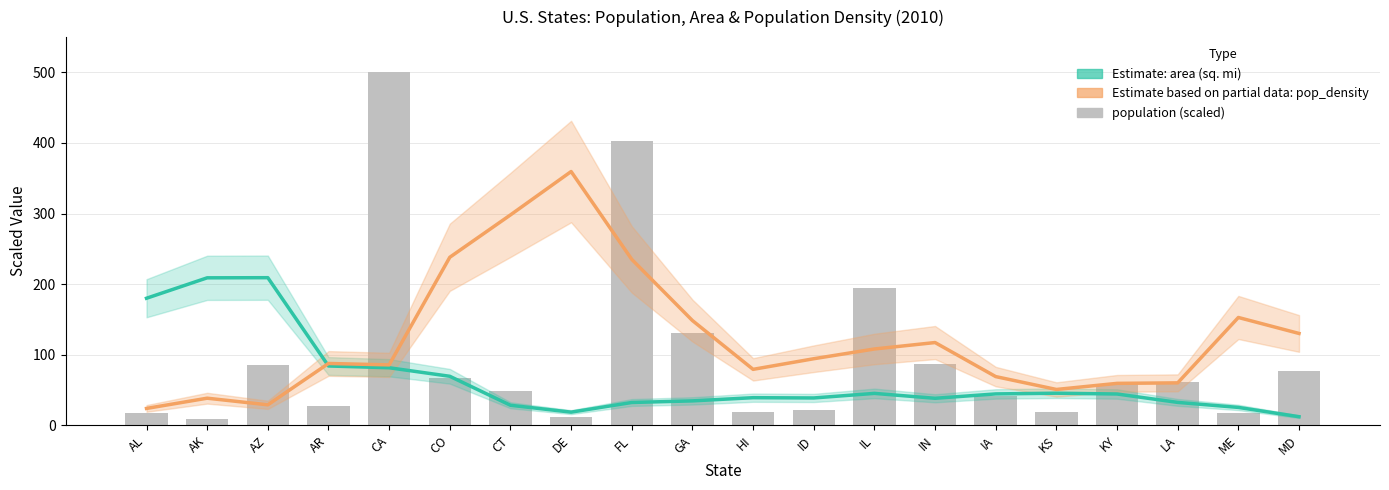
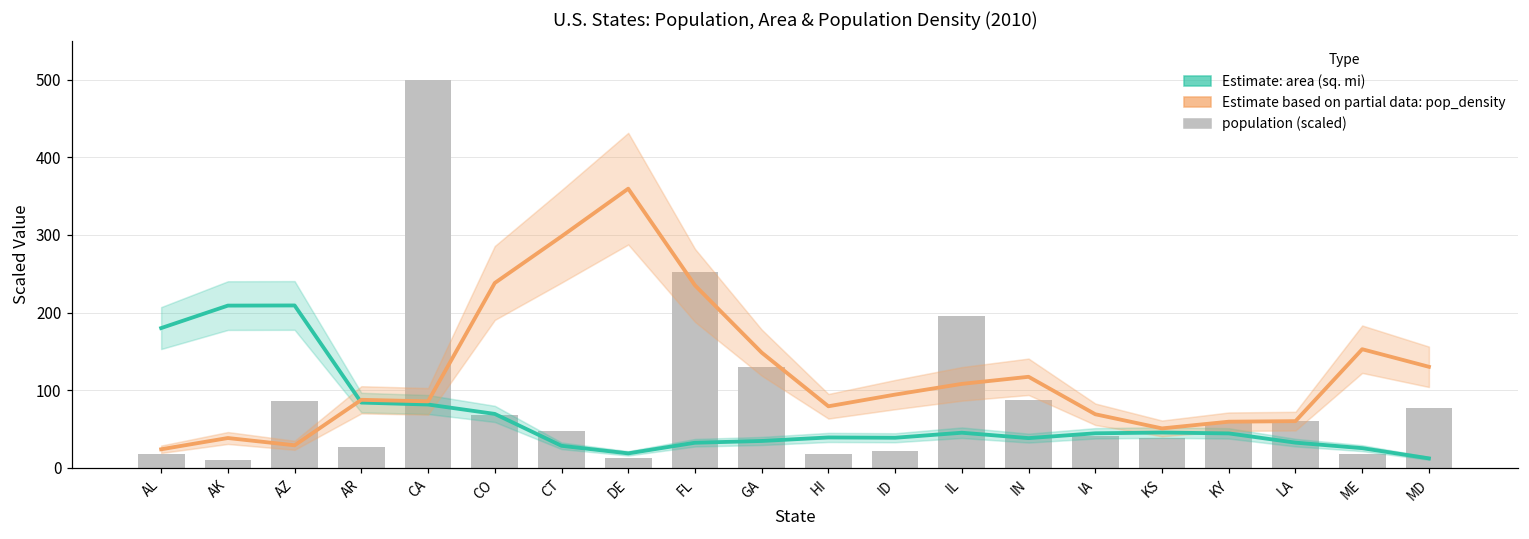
  {
    "population (scaled)": {
      "AL": 20,
      "AK": 10,
      "AZ": 90,
      "AR": 30,
      "CA": 500,
      "CO": 70,
      "CT": 50,
      "DE": 10,
-     "FL": 400,
+     "FL": 250,
      "GA": 130,
      "HI": 20,
      "ID": 20,
      "IL": 200,
      "IN": 90,
      "IA": 40,
-     "KS": 20,
+     "KS": 40,
      "KY": 60,
      "LA": 60,
      "ME": 20,
      "MD": 80
    }
  }
